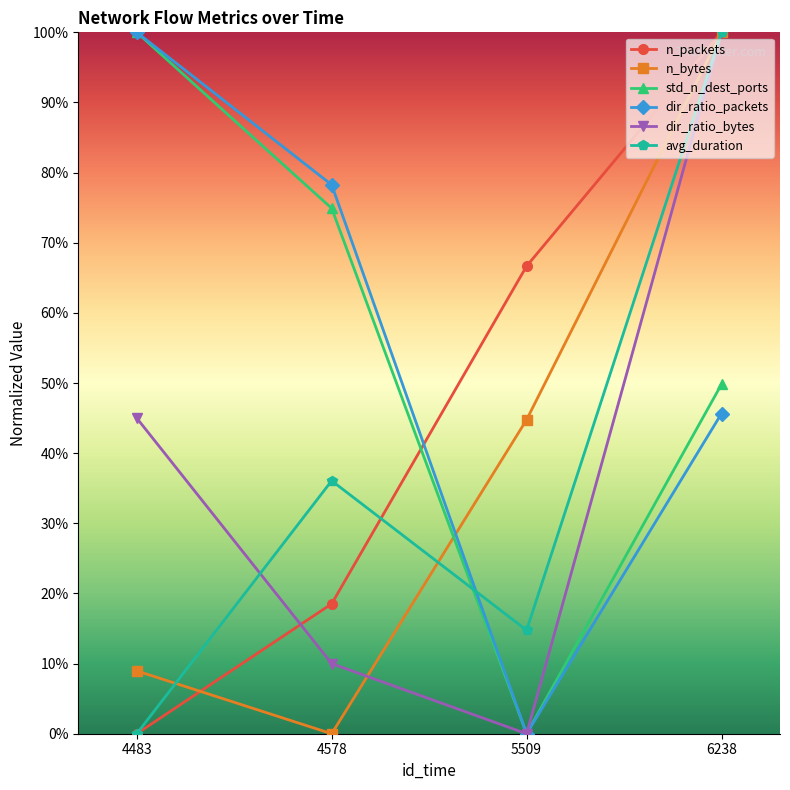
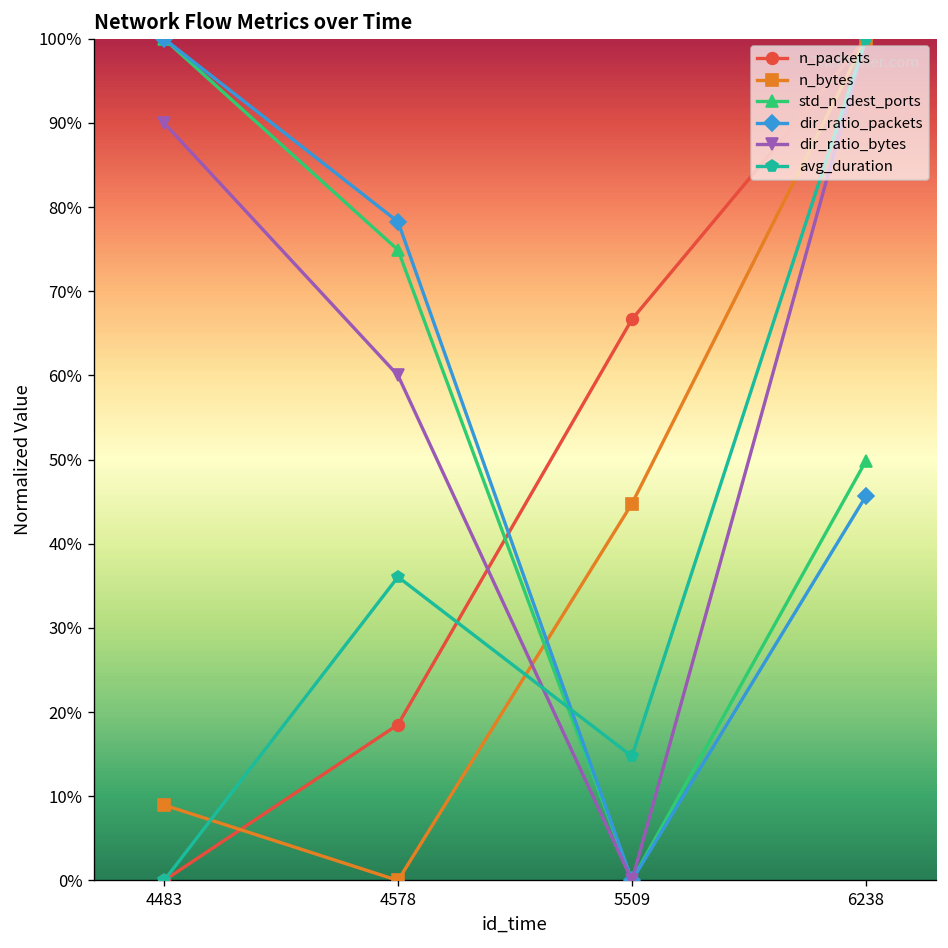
  {
    "dir_ratio_packets": {
      "4578": "78%",
      "6238": "46%"
    },
    "dir_ratio_bytes": {
-     "4483": "45%",
-     "4578": "10%"
+     "4483": "90%",
+     "4578": "60%"
    }
  }
